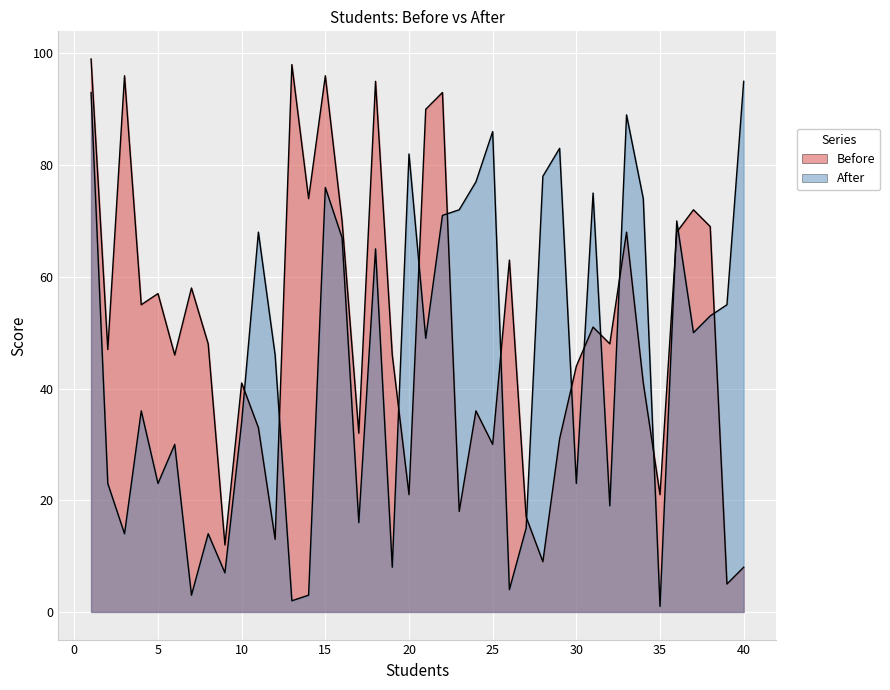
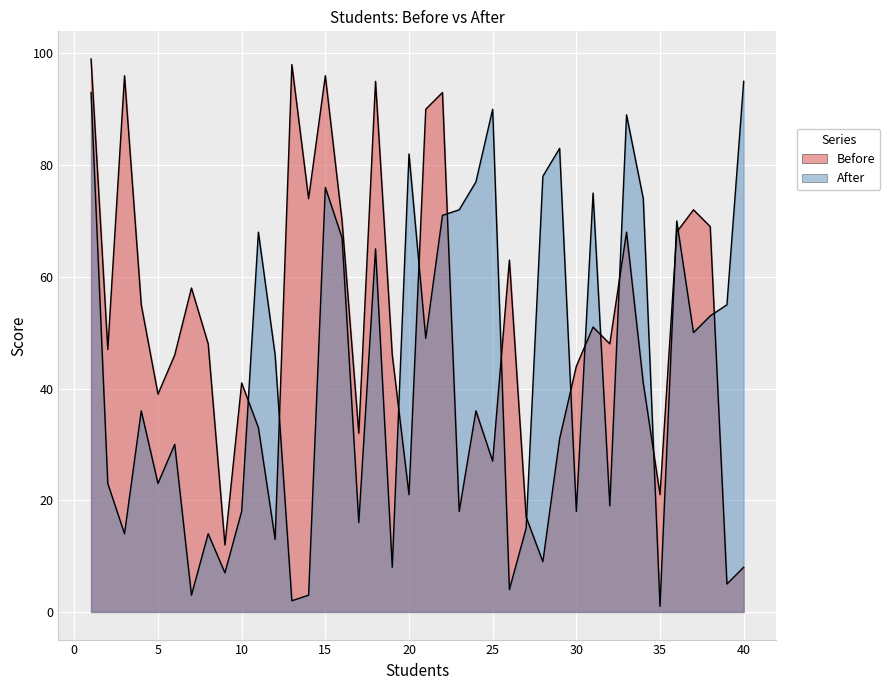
  {
    "Before": {
-     "5": 57,
+     "5": 39,
      "10": 41,
      "15": 96,
      "20": 21,
-     "25": 30,
+     "25": 27,
      "30": 44,
      "35": 21,
      "40": 8
    },
    "After": {
      "5": 23,
-     "10": 34,
+     "10": 18,
      "15": 76,
      "20": 82,
-     "25": 86,
-     "30": 23,
+     "25": 90,
+     "30": 18,
      "35": 1,
      "40": 95
    }
  }
